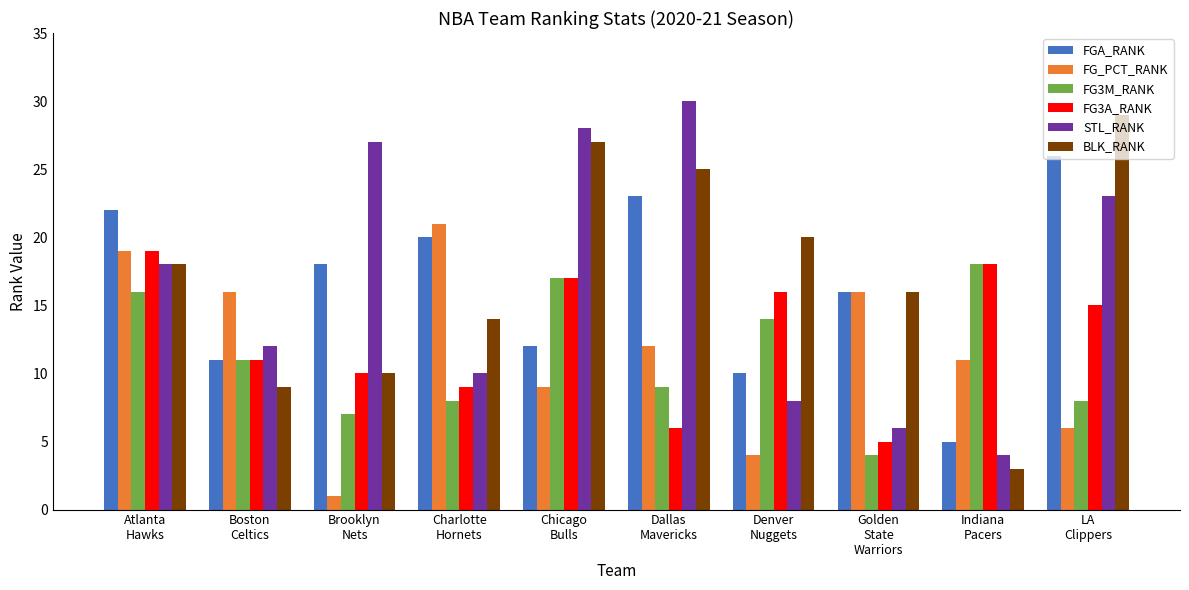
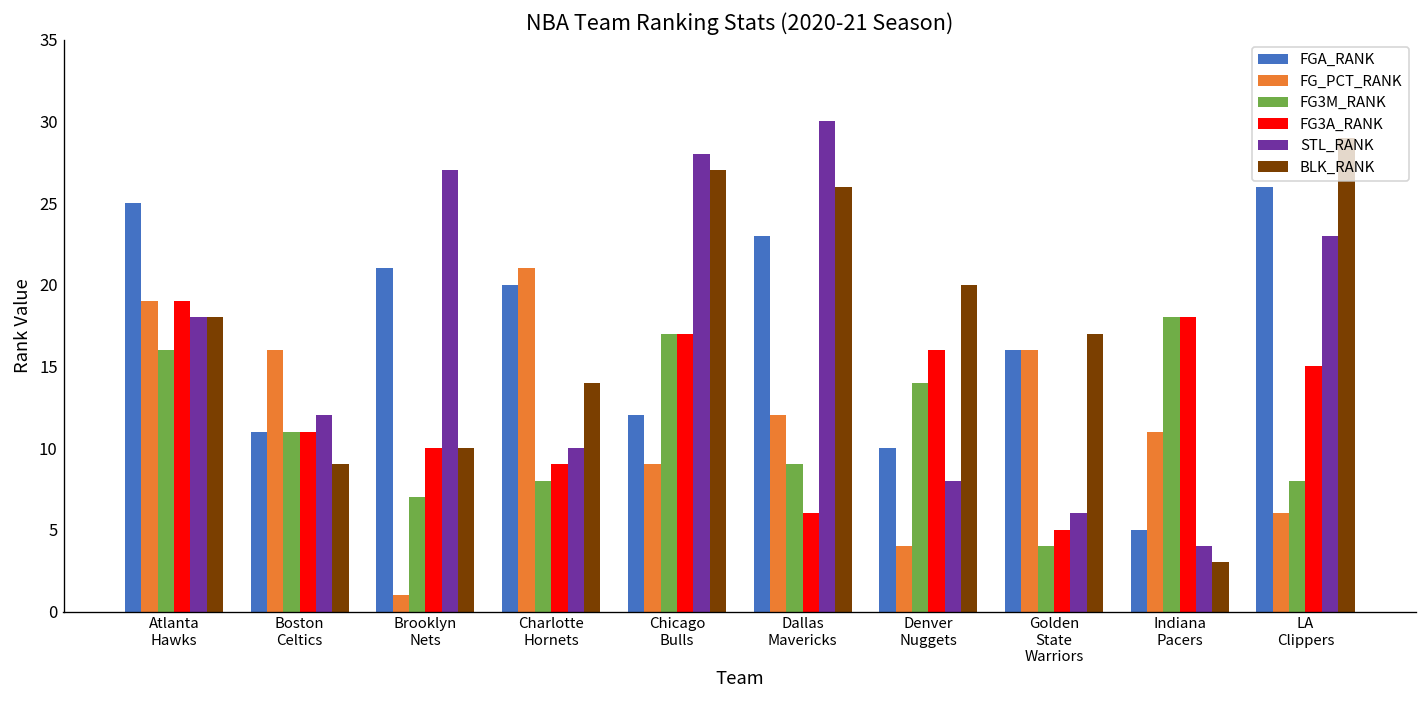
  {
    "FGA_RANK": {
-     "Atlanta Hawks": 22,
+     "Atlanta Hawks": 25,
      "Boston Celtics": 11,
-     "Brooklyn Nets": 18,
+     "Brooklyn Nets": 21,
      "Charlotte Hornets": 20,
      "Chicago Bulls": 12,
      "Dallas Mavericks": 23,
      "Denver Nuggets": 10,
      "Golden State Warriors": 16,
      "Indiana Pacers": 5
    },
    "FG_PCT_RANK": {
      "Atlanta Hawks": 19,
      "Boston Celtics": 16,
      "Brooklyn Nets": 1,
      "Charlotte Hornets": 21,
      "Chicago Bulls": 9,
      "Dallas Mavericks": 12,
      "Denver Nuggets": 4,
      "Golden State Warriors": 16,
      "Indiana Pacers": 11,
      "LA Clippers": 6
    },
    "FG3M_RANK": {
      "Atlanta Hawks": 16,
      "Boston Celtics": 11,
      "Brooklyn Nets": 7,
      "Charlotte Hornets": 8,
      "Chicago Bulls": 17,
      "Dallas Mavericks": 9,
      "Denver Nuggets": 14,
      "Golden State Warriors": 4,
      "Indiana Pacers": 18,
      "LA Clippers": 8
    },
    "FG3A_RANK": {
      "Atlanta Hawks": 19,
      "Boston Celtics": 11,
      "Brooklyn Nets": 10,
      "Charlotte Hornets": 9,
      "Chicago Bulls": 17,
      "Dallas Mavericks": 6,
      "Denver Nuggets": 16,
      "Golden State Warriors": 5,
      "Indiana Pacers": 18,
      "LA Clippers": 15
    },
    "STL_RANK": {
      "Atlanta Hawks": 18,
      "Boston Celtics": 12,
      "Brooklyn Nets": 27,
      "Charlotte Hornets": 10,
      "Chicago Bulls": 28,
      "Dallas Mavericks": 30,
      "Denver Nuggets": 8,
      "Golden State Warriors": 6,
      "Indiana Pacers": 4,
      "LA Clippers": 23
    },
    "BLK_RANK": {
      "Atlanta Hawks": 18,
      "Boston Celtics": 9,
      "Brooklyn Nets": 10,
      "Charlotte Hornets": 14,
      "Chicago Bulls": 27,
-     "Dallas Mavericks": 25,
+     "Dallas Mavericks": 26,
      "Denver Nuggets": 20,
-     "Golden State Warriors": 16,
+     "Golden State Warriors": 17,
      "Indiana Pacers": 3
    }
  }
